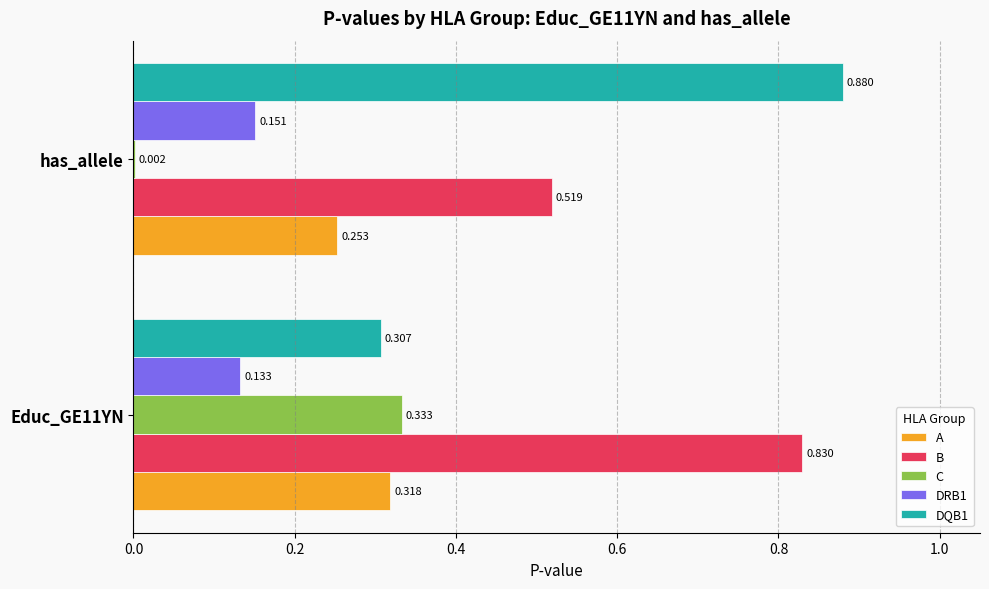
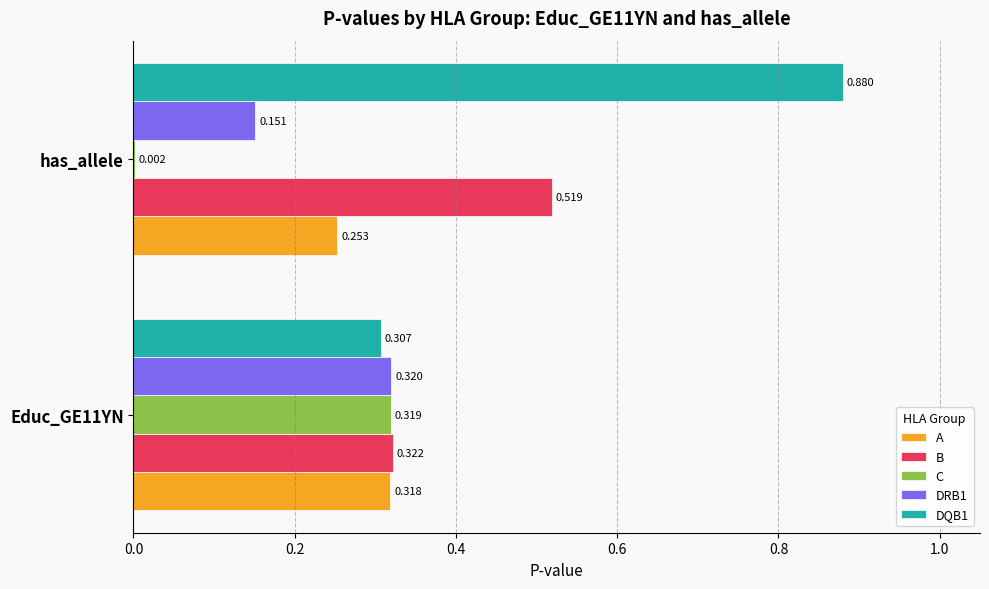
  {
    "A": {
      "has_allele": 0.253,
      "Educ_GE11YN": 0.318
    },
    "B": {
      "has_allele": 0.519,
-     "Educ_GE11YN": 0.830
+     "Educ_GE11YN": 0.322
    },
    "C": {
      "has_allele": 0.002,
-     "Educ_GE11YN": 0.333
+     "Educ_GE11YN": 0.319
    },
    "DRB1": {
      "has_allele": 0.151,
-     "Educ_GE11YN": 0.133
+     "Educ_GE11YN": 0.320
    },
    "DQB1": {
      "has_allele": 0.880,
      "Educ_GE11YN": 0.307
    }
  }
